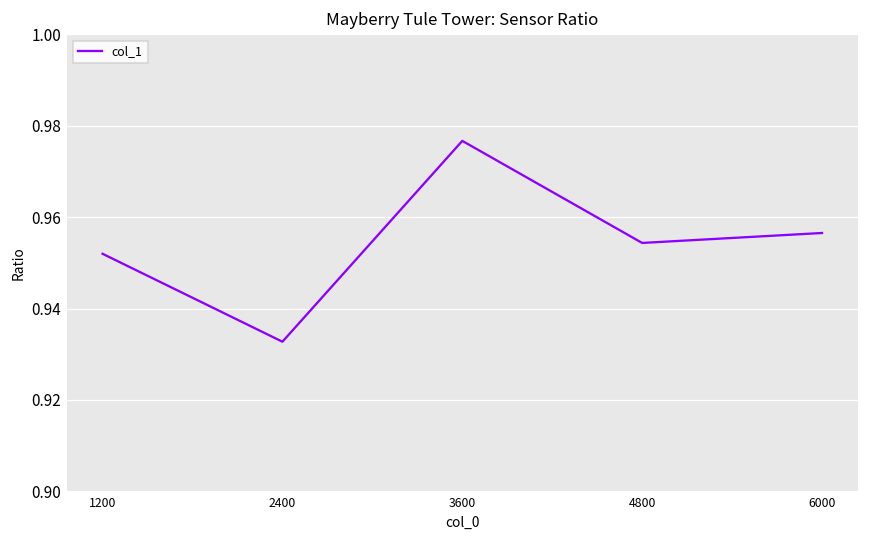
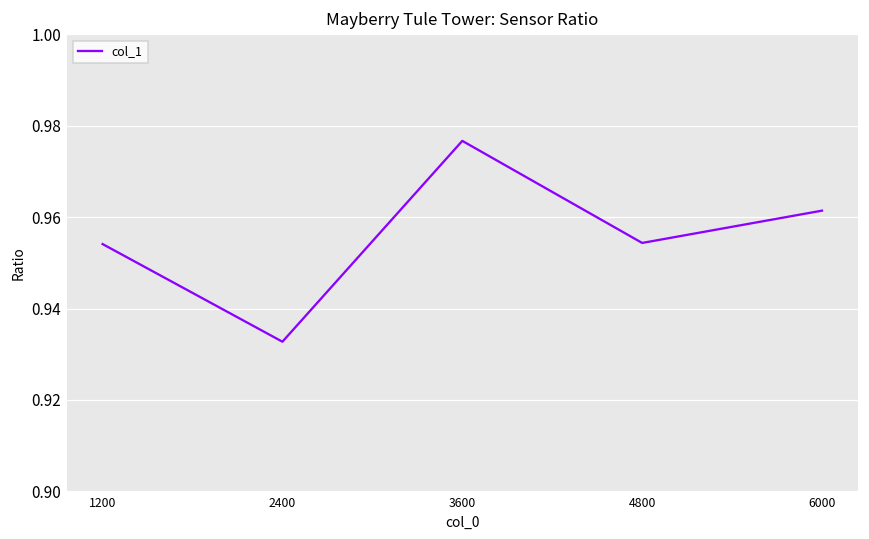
  {
-   "1200": 0.952,
+   "1200": 0.954,
    "2400": 0.933,
    "3600": 0.977,
    "4800": 0.954,
-   "6000": 0.957
+   "6000": 0.961
  }
